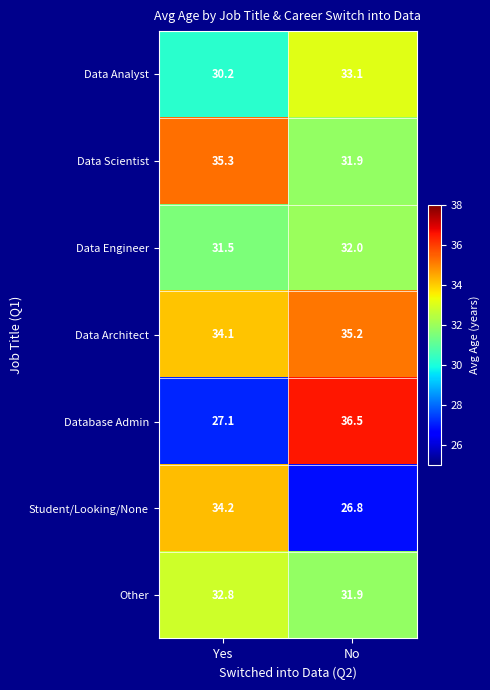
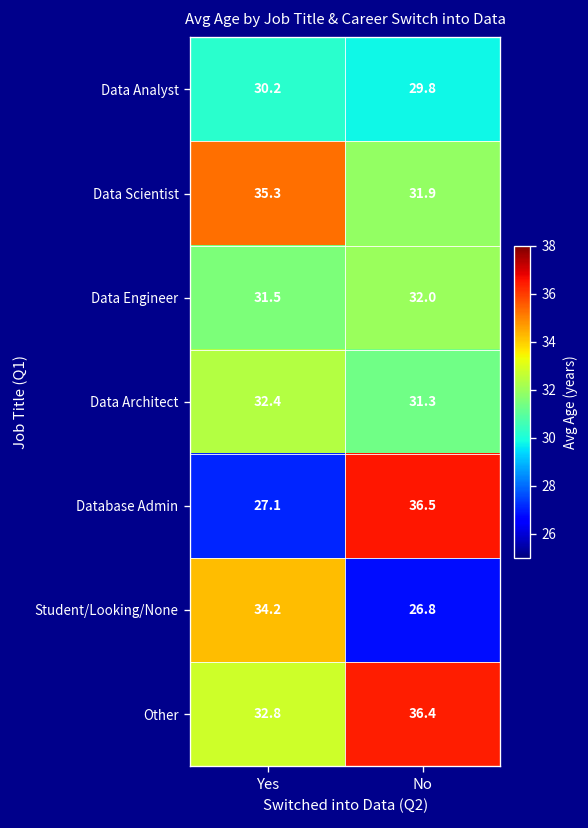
  {
    "Data Analyst": {
      "Yes": 30.2,
-     "No": 33.1
+     "No": 29.8
    },
    "Data Scientist": {
      "Yes": 35.3,
      "No": 31.9
    },
    "Data Engineer": {
      "Yes": 31.5,
      "No": 32.0
    },
    "Data Architect": {
-     "Yes": 34.1,
-     "No": 35.2
+     "Yes": 32.4,
+     "No": 31.3
    },
    "Database Admin": {
      "Yes": 27.1,
      "No": 36.5
    },
    "Student/Looking/None": {
      "Yes": 34.2,
      "No": 26.8
    },
    "Other": {
      "Yes": 32.8,
-     "No": 31.9
+     "No": 36.4
    }
  }
